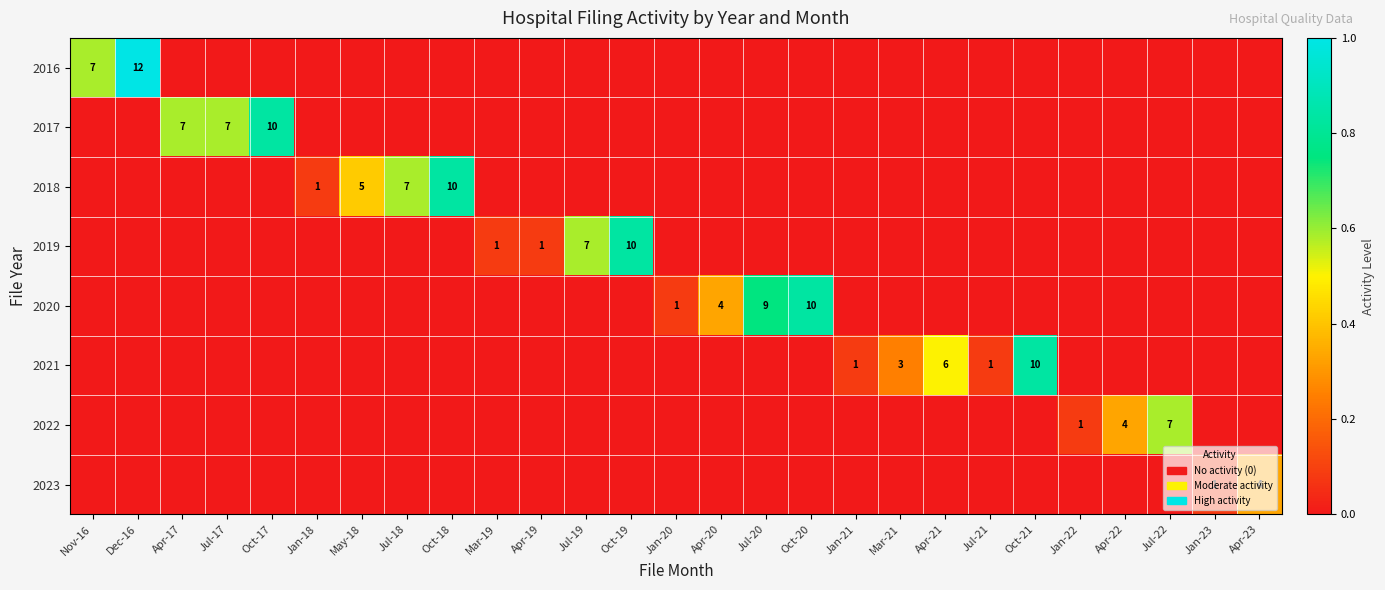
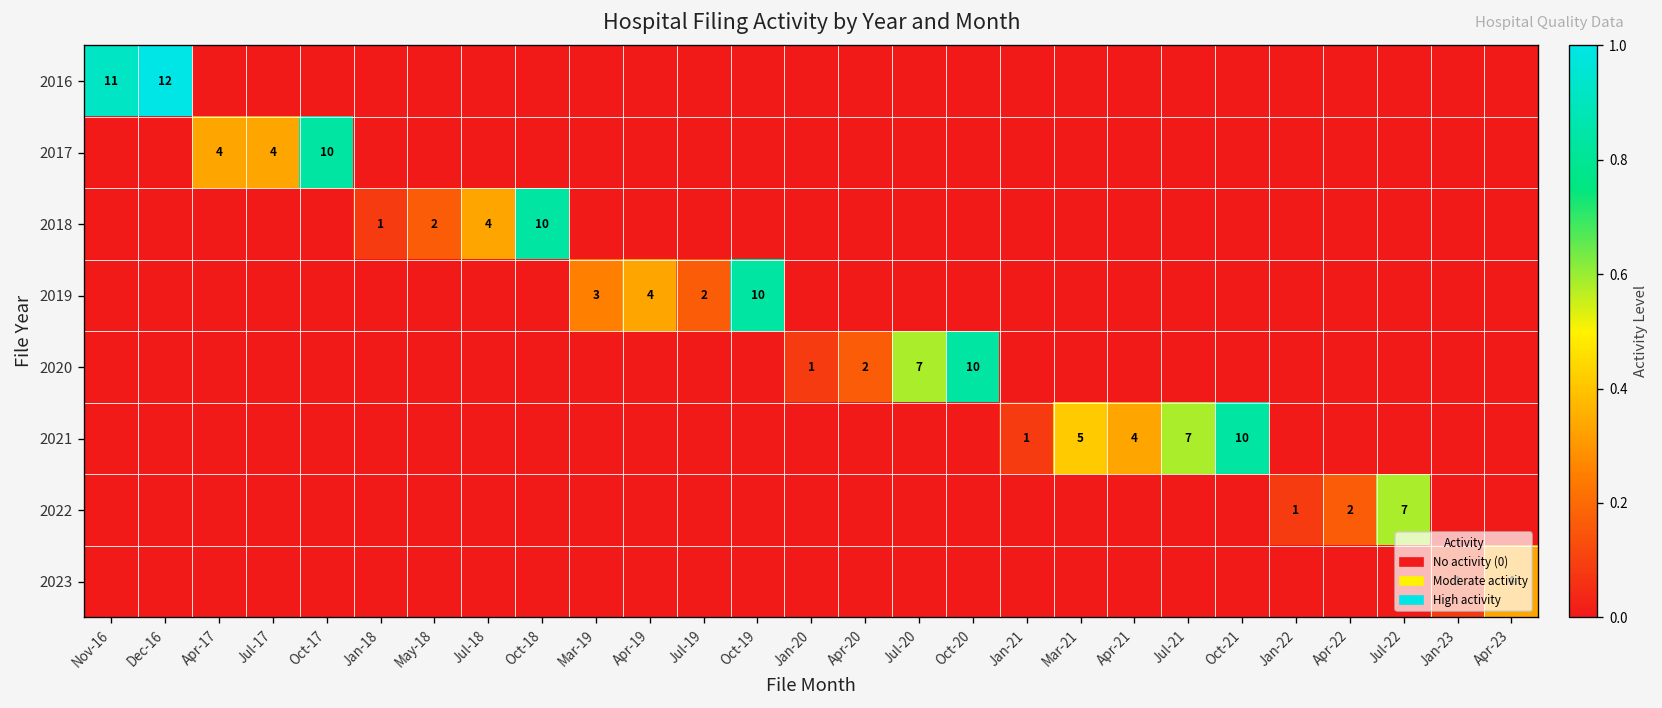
  {
    "2016": {
-     "Nov-16": 7,
+     "Nov-16": 11,
      "Dec-16": 12
    },
    "2017": {
-     "Apr-17": 7,
-     "Jul-17": 7,
+     "Apr-17": 4,
+     "Jul-17": 4,
      "Oct-17": 10
    },
    "2018": {
      "Jan-18": 1,
-     "May-18": 5,
-     "Jul-18": 7,
+     "May-18": 2,
+     "Jul-18": 4,
      "Oct-18": 10
    },
    "2019": {
-     "Mar-19": 1,
-     "Apr-19": 1,
-     "Jul-19": 7,
+     "Mar-19": 3,
+     "Apr-19": 4,
+     "Jul-19": 2,
      "Oct-19": 10
    },
    "2020": {
      "Jan-20": 1,
-     "Apr-20": 4,
-     "Jul-20": 9,
+     "Apr-20": 2,
+     "Jul-20": 7,
      "Oct-20": 10
    },
    "2021": {
      "Jan-21": 1,
-     "Mar-21": 3,
-     "Apr-21": 6,
-     "Jul-21": 1,
+     "Mar-21": 5,
+     "Apr-21": 4,
+     "Jul-21": 7,
      "Oct-21": 10
    },
    "2022": {
      "Jan-22": 1,
-     "Apr-22": 4,
+     "Apr-22": 2,
      "Jul-22": 7
    }
  }
